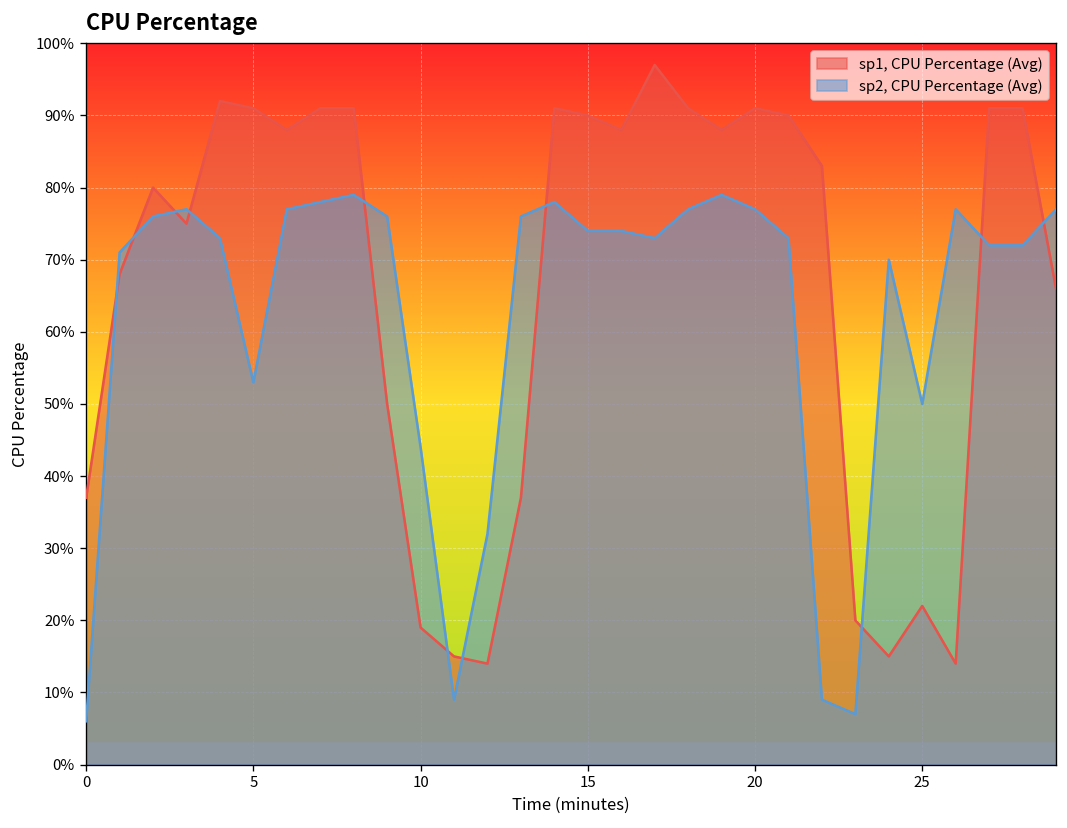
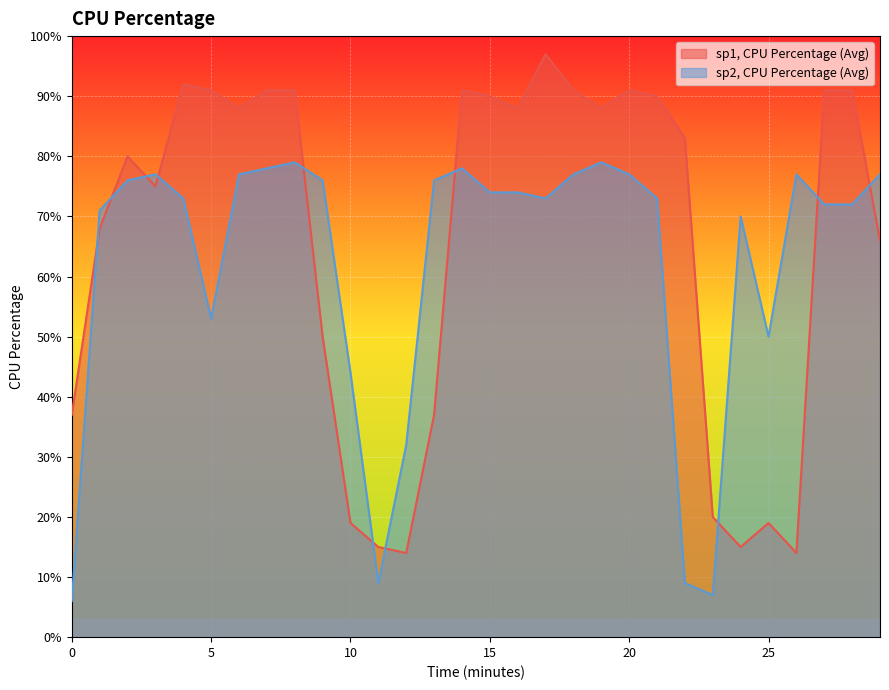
  {
    "sp1, CPU Percentage (Avg)": {
      "0": "37%",
      "5": "91%",
      "10": "19%",
      "15": "90%",
      "20": "91%",
-     "25": "22%"
+     "25": "19%"
    },
    "sp2, CPU Percentage (Avg)": {
      "0": "6%",
      "5": "53%",
      "10": "44%",
      "15": "74%",
      "20": "77%",
      "25": "50%"
    }
  }
